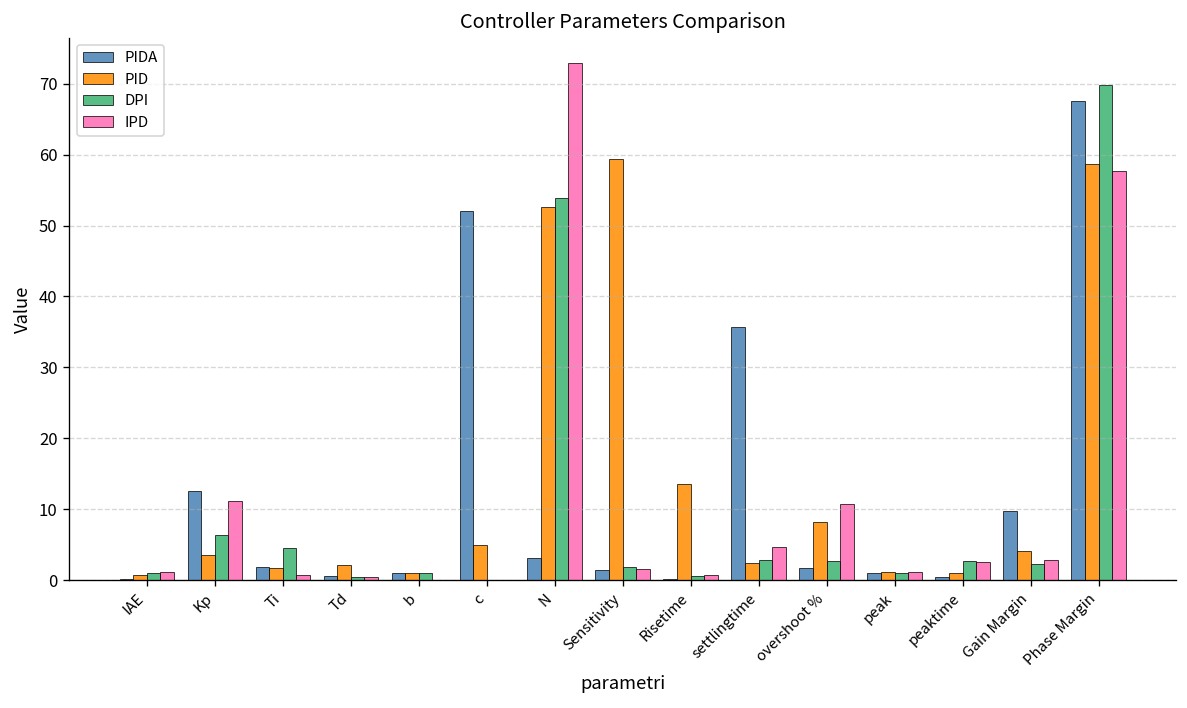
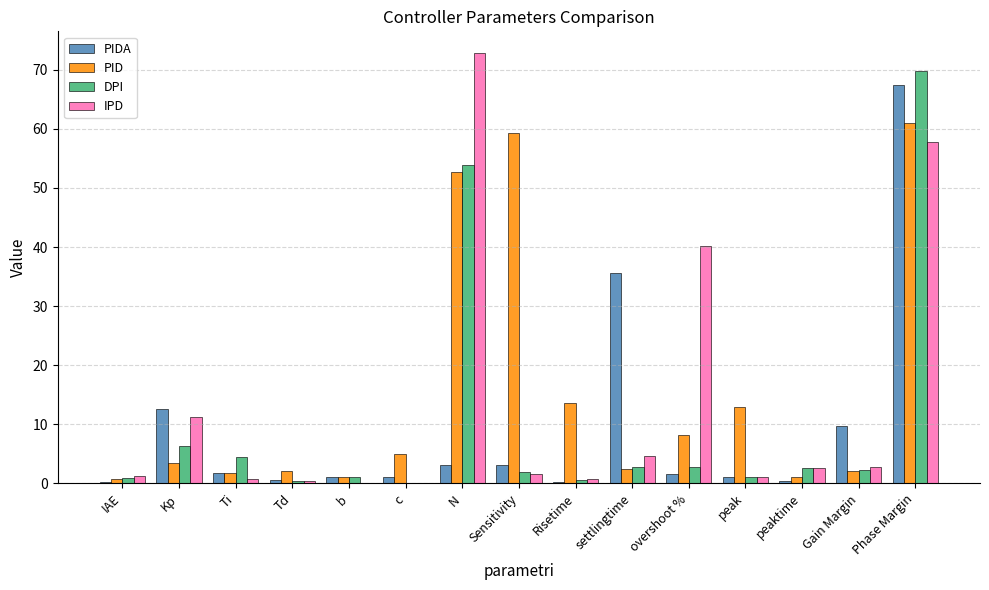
  {
    "PIDA": {
      "Kp": 13,
      "Ti": 2,
      "Td": 1,
      "b": 1,
-     "c": 52,
+     "c": 1,
      "N": 3,
-     "Sensitivity": 1,
+     "Sensitivity": 3,
      "settlingtime": 36,
      "overshoot %": 2,
      "peak": 1,
      "Gain Margin": 10,
      "Phase Margin": 68
    },
    "PID": {
      "IAE": 1,
      "Kp": 3,
      "Ti": 2,
      "Td": 2,
      "b": 1,
      "c": 5,
      "N": 53,
      "Sensitivity": 59,
      "Risetime": 14,
      "settlingtime": 2,
      "overshoot %": 8,
-     "peak": 1,
+     "peak": 13,
      "peaktime": 1,
-     "Gain Margin": 4,
-     "Phase Margin": 59
+     "Gain Margin": 2,
+     "Phase Margin": 61
    },
    "DPI": {
      "IAE": 1,
      "Kp": 6,
      "Ti": 4,
      "Td": 0,
      "b": 1,
      "c": 0,
      "N": 54,
      "Sensitivity": 2,
      "Risetime": 1,
      "settlingtime": 3,
      "overshoot %": 3,
      "peak": 1,
      "peaktime": 3,
      "Gain Margin": 2,
      "Phase Margin": 70
    },
    "IPD": {
      "IAE": 1,
      "Kp": 11,
      "Ti": 1,
      "b": 0,
      "c": 0,
      "N": 73,
      "Sensitivity": 2,
      "Risetime": 1,
      "settlingtime": 5,
-     "overshoot %": 11,
+     "overshoot %": 40,
      "peak": 1,
      "peaktime": 3,
      "Gain Margin": 3,
      "Phase Margin": 58
    }
  }
